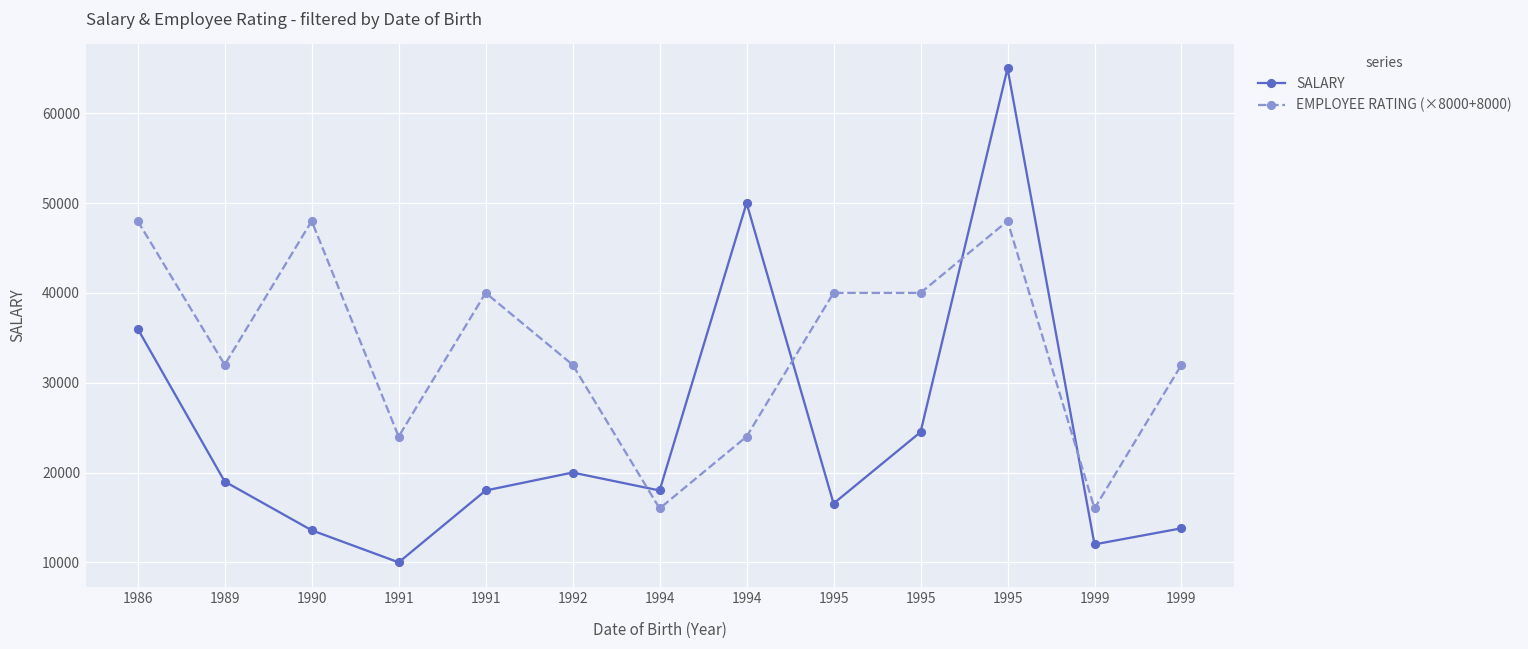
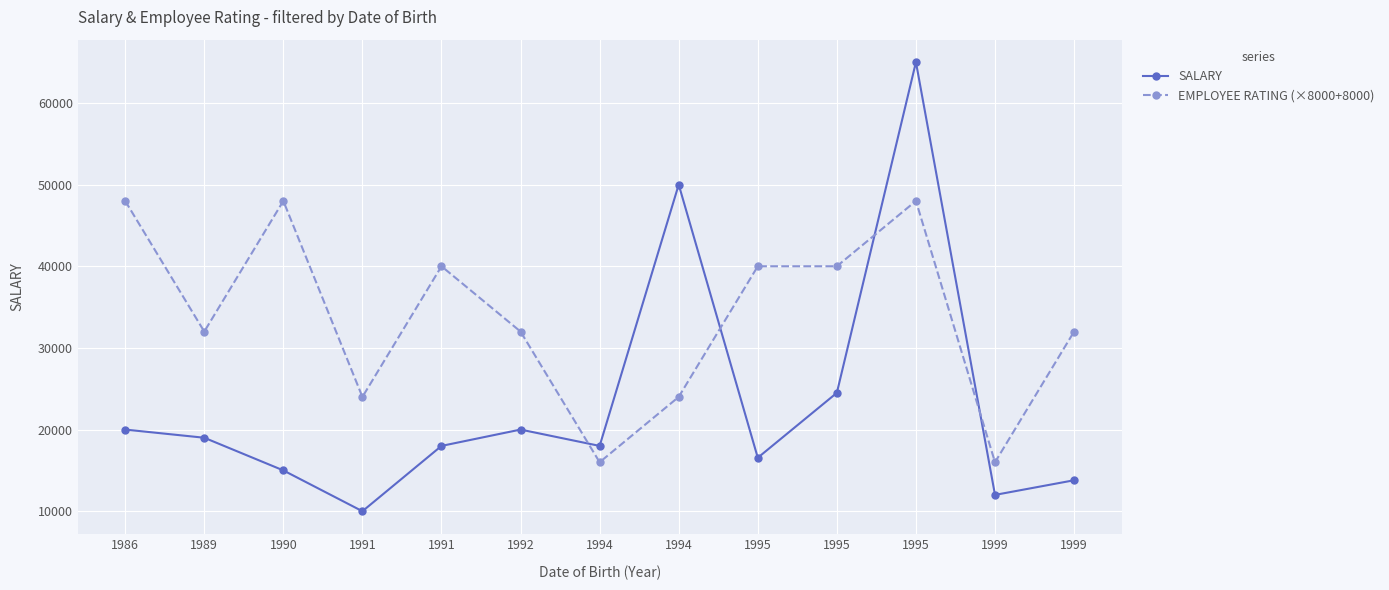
  {
    "SALARY": {
-     "1986": 36000,
+     "1986": 20000,
      "1989": 19000,
-     "1990": 14000,
+     "1990": 15000,
      "1992": 20000
    },
    "EMPLOYEE RATING (×8000+8000)": {
      "1986": 48000,
      "1989": 32000,
      "1990": 48000,
      "1992": 32000
    }
  }
